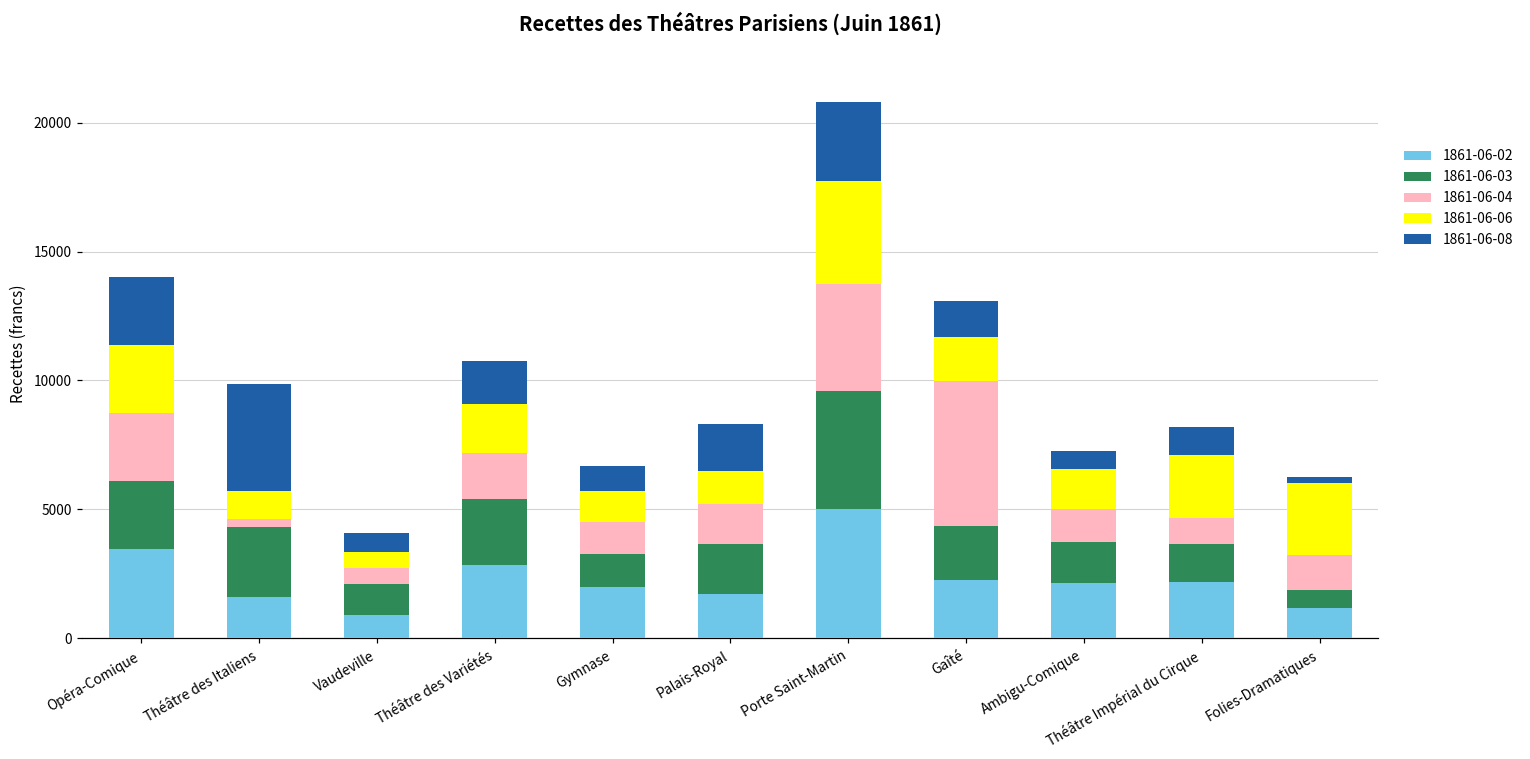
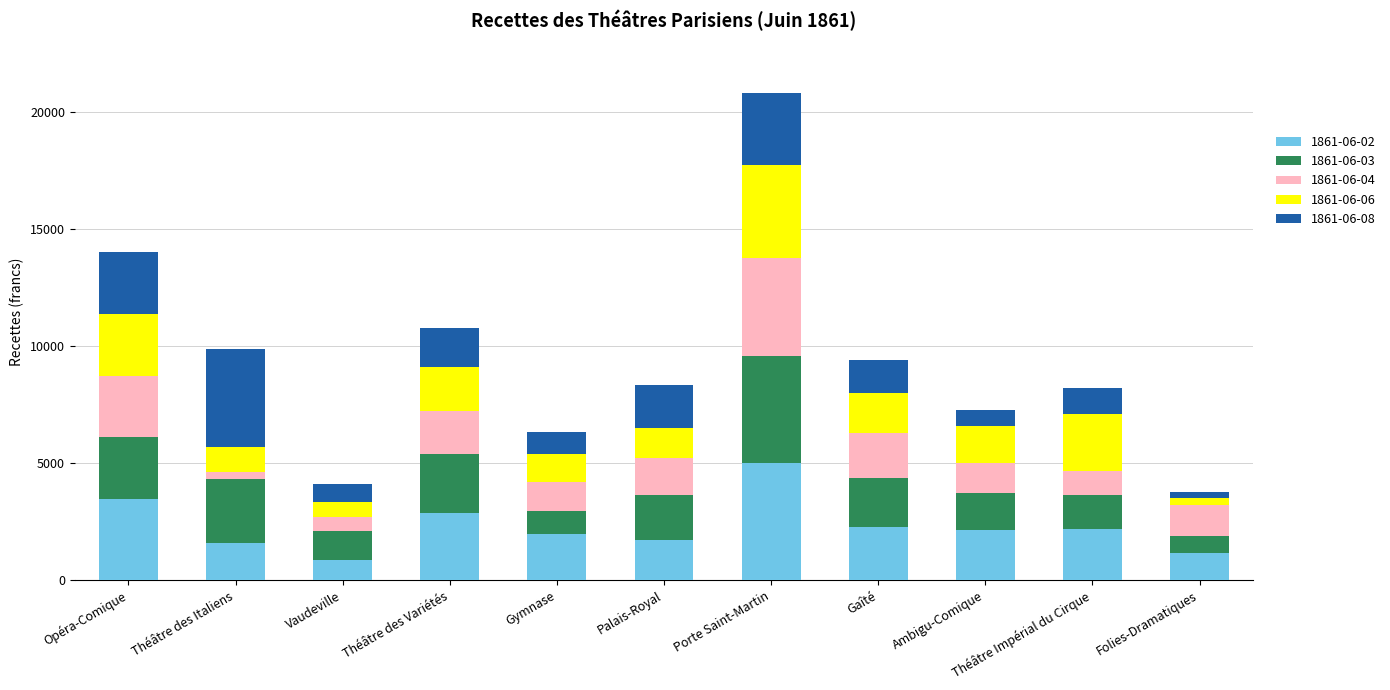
  {
    "1861-06-02": {
      "Opéra-Comique": 3400,
      "Théâtre des Italiens": 1600,
      "Vaudeville": 900,
      "Théâtre des Variétés": 2900,
      "Gymnase": 2000,
      "Palais-Royal": 1700,
      "Porte Saint-Martin": 5000,
      "Gaîté": 2300,
      "Ambigu-Comique": 2100,
      "Théâtre Impérial du Cirque": 2200,
      "Folies-Dramatiques": 1200
    },
    "1861-06-03": {
      "Opéra-Comique": 2700,
      "Théâtre des Italiens": 2700,
      "Vaudeville": 1200,
      "Théâtre des Variétés": 2500,
-     "Gymnase": 1300,
+     "Gymnase": 1000,
      "Palais-Royal": 1900,
      "Porte Saint-Martin": 4600,
      "Gaîté": 2100,
      "Ambigu-Comique": 1600,
      "Théâtre Impérial du Cirque": 1500,
      "Folies-Dramatiques": 700
    },
    "1861-06-04": {
      "Opéra-Comique": 2600,
      "Théâtre des Italiens": 300,
      "Vaudeville": 600,
      "Théâtre des Variétés": 1800,
      "Gymnase": 1200,
      "Palais-Royal": 1600,
      "Porte Saint-Martin": 4200,
-     "Gaîté": 5600,
+     "Gaîté": 1900,
      "Ambigu-Comique": 1300,
      "Théâtre Impérial du Cirque": 1000,
      "Folies-Dramatiques": 1300
    },
    "1861-06-06": {
      "Opéra-Comique": 2600,
      "Théâtre des Italiens": 1100,
      "Vaudeville": 600,
      "Théâtre des Variétés": 1900,
      "Gymnase": 1200,
      "Palais-Royal": 1300,
      "Porte Saint-Martin": 4000,
      "Gaîté": 1700,
      "Ambigu-Comique": 1600,
      "Théâtre Impérial du Cirque": 2400,
-     "Folies-Dramatiques": 2800
+     "Folies-Dramatiques": 300
    },
    "1861-06-08": {
      "Opéra-Comique": 2700,
      "Théâtre des Italiens": 4200,
      "Vaudeville": 700,
      "Théâtre des Variétés": 1700,
      "Gymnase": 1000,
      "Palais-Royal": 1800,
      "Porte Saint-Martin": 3100,
      "Gaîté": 1400,
      "Ambigu-Comique": 700,
      "Théâtre Impérial du Cirque": 1100,
      "Folies-Dramatiques": 300
    }
  }
